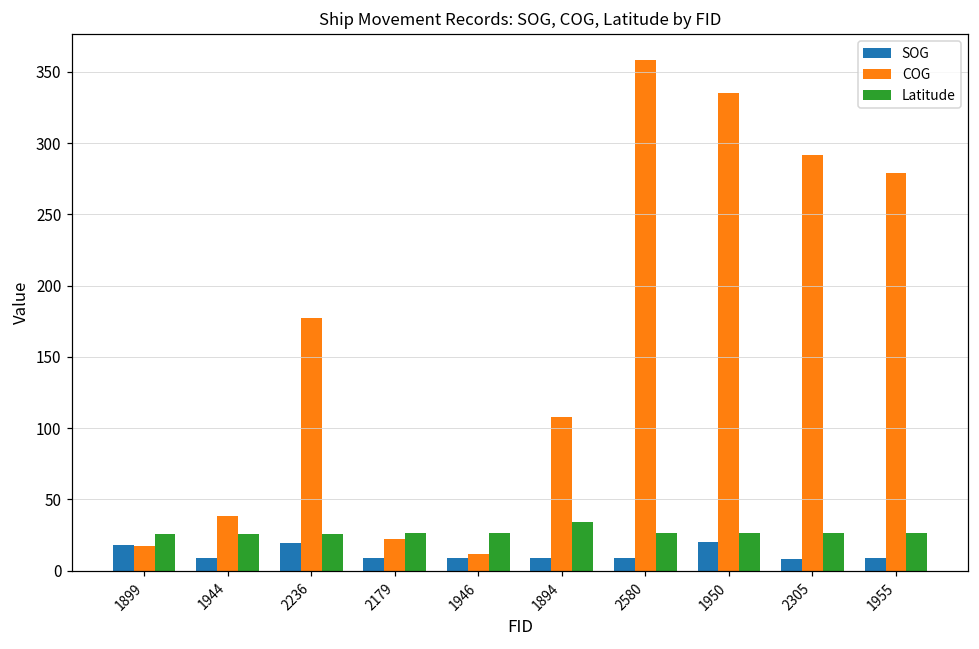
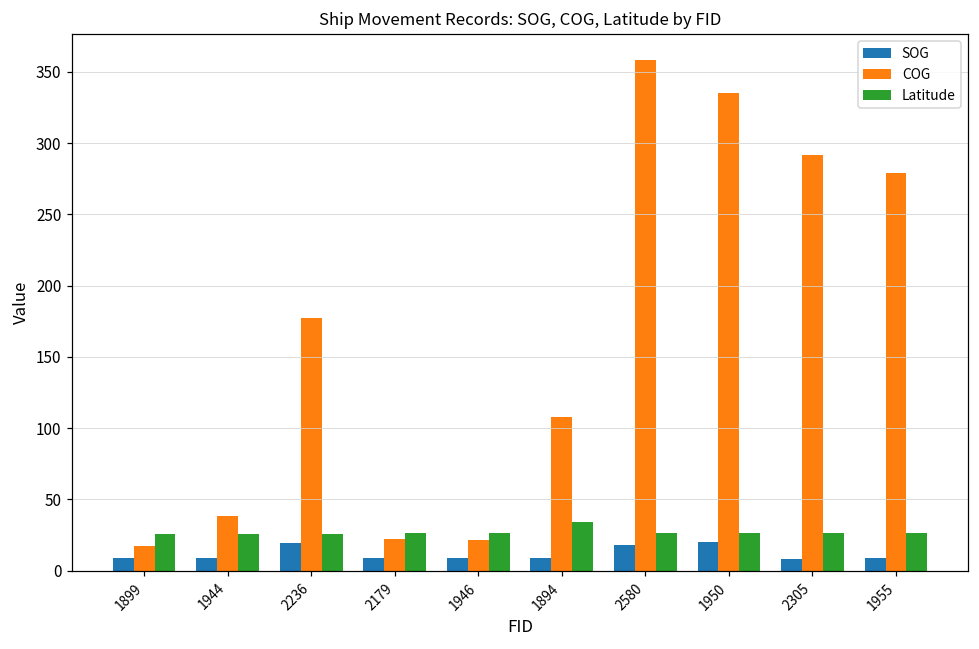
  {
    "SOG": {
-     "1899": 18,
+     "1899": 9,
      "1944": 9,
      "2236": 19,
      "2179": 9,
      "1946": 9,
      "1894": 9,
-     "2580": 9,
+     "2580": 18,
      "1950": 20,
      "2305": 8,
      "1955": 9
    },
    "COG": {
      "1899": 17,
      "1944": 38,
      "2236": 177,
      "2179": 22,
-     "1946": 12,
+     "1946": 21,
      "1894": 108,
      "2580": 358,
      "1950": 335,
      "2305": 292,
      "1955": 279
    },
    "Latitude": {
      "1899": 26,
      "1944": 26,
      "2236": 26,
      "2179": 26,
      "1946": 26,
      "1894": 34,
      "2580": 26,
      "1950": 26,
      "2305": 26,
      "1955": 26
    }
  }
